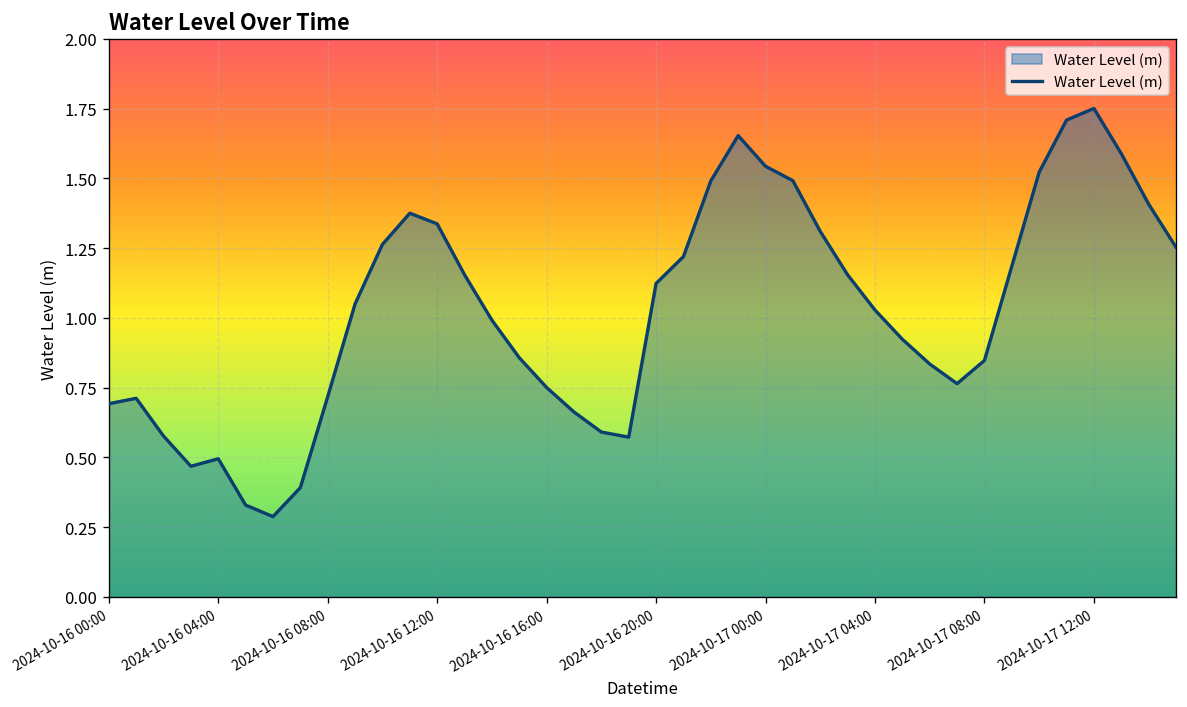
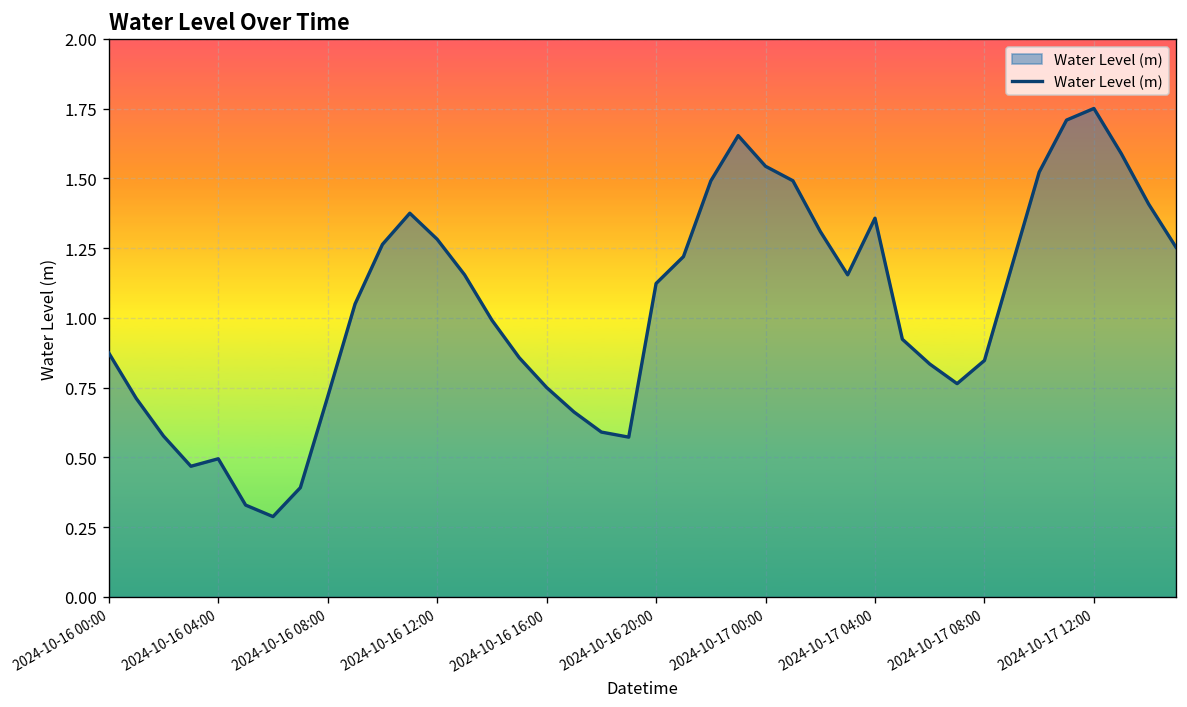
  {
-   "2024-10-16 00:00": 0.69,
+   "2024-10-16 00:00": 0.87,
    "2024-10-16 04:00": 0.50,
    "2024-10-16 08:00": 0.72,
-   "2024-10-16 12:00": 1.34,
+   "2024-10-16 12:00": 1.28,
    "2024-10-16 16:00": 0.75,
    "2024-10-16 20:00": 1.12,
    "2024-10-17 00:00": 1.54,
-   "2024-10-17 04:00": 1.03,
+   "2024-10-17 04:00": 1.36,
    "2024-10-17 08:00": 0.85,
    "2024-10-17 12:00": 1.75
  }
